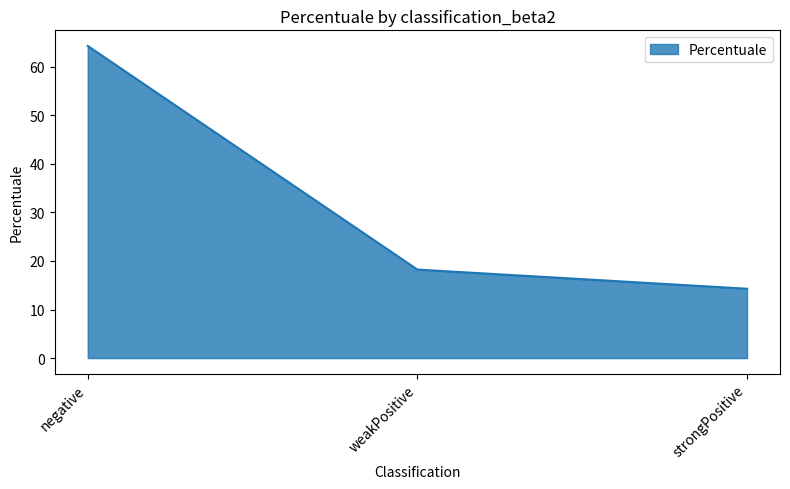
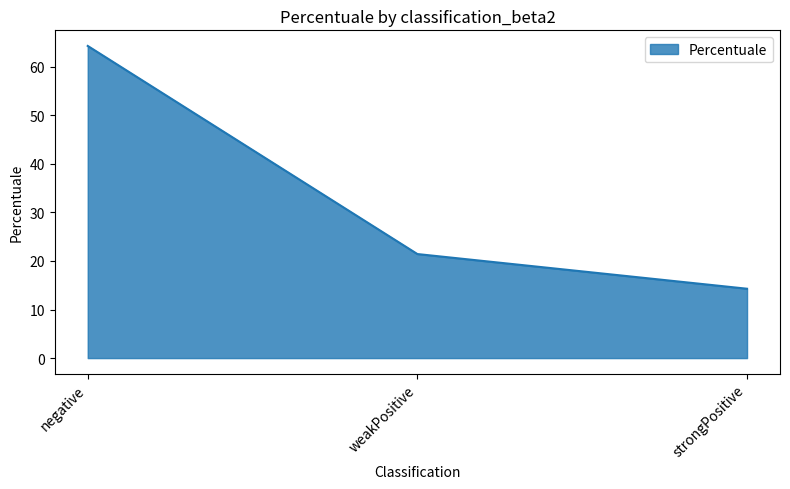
  {
    "negative": 64,
-   "weakPositive": 18,
+   "weakPositive": 21,
    "strongPositive": 14
  }
